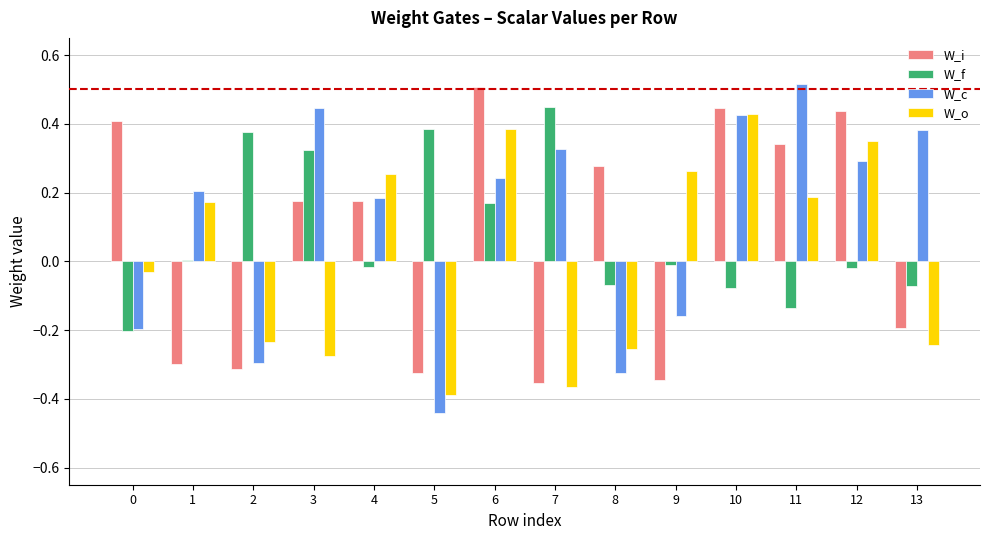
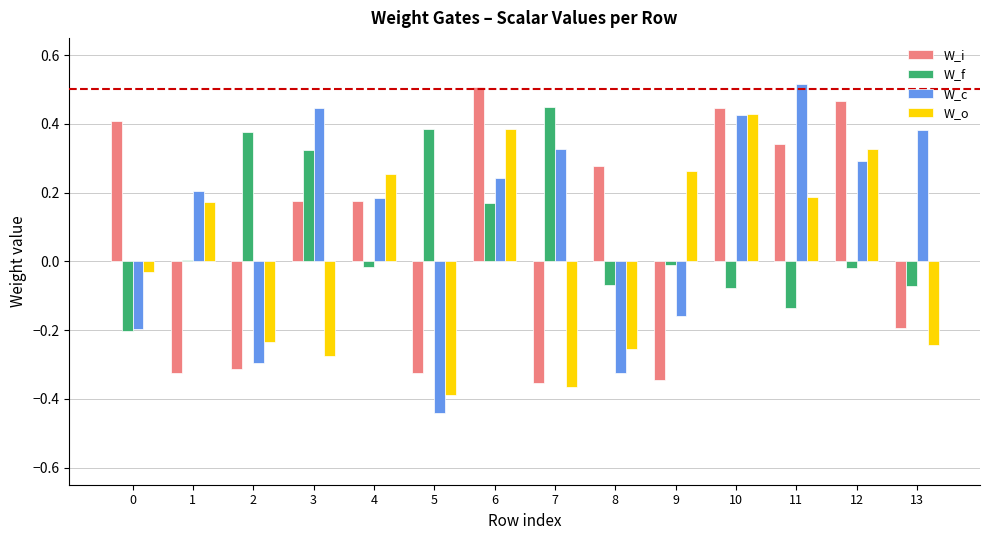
  {
    "W_i": {
      "0": 0.41,
-     "1": -0.30,
+     "1": -0.32,
      "2": -0.31,
      "3": 0.17,
      "4": 0.17,
      "5": -0.33,
      "6": 0.51,
      "7": -0.35,
      "8": 0.28,
      "9": -0.34,
      "10": 0.45,
      "11": 0.34,
-     "12": 0.44,
+     "12": 0.47,
      "13": -0.19
    },
    "W_f": {
      "0": -0.20,
      "2": 0.38,
      "3": 0.32,
      "4": -0.02,
      "5": 0.38,
      "6": 0.17,
      "7": 0.45,
      "8": -0.07,
      "9": -0.01,
      "10": -0.08,
      "11": -0.14,
      "12": -0.02,
      "13": -0.07
    },
    "W_c": {
      "0": -0.20,
      "1": 0.21,
      "2": -0.30,
      "3": 0.45,
      "4": 0.18,
      "5": -0.44,
      "6": 0.24,
      "7": 0.33,
      "8": -0.32,
      "9": -0.16,
      "10": 0.43,
      "11": 0.52,
      "12": 0.29,
      "13": 0.38
    },
    "W_o": {
      "0": -0.03,
      "1": 0.17,
      "2": -0.23,
      "3": -0.28,
      "4": 0.26,
      "5": -0.39,
      "6": 0.38,
      "7": -0.37,
      "8": -0.26,
      "9": 0.26,
      "10": 0.43,
      "11": 0.19,
-     "12": 0.35,
+     "12": 0.33,
      "13": -0.24
    }
  }
